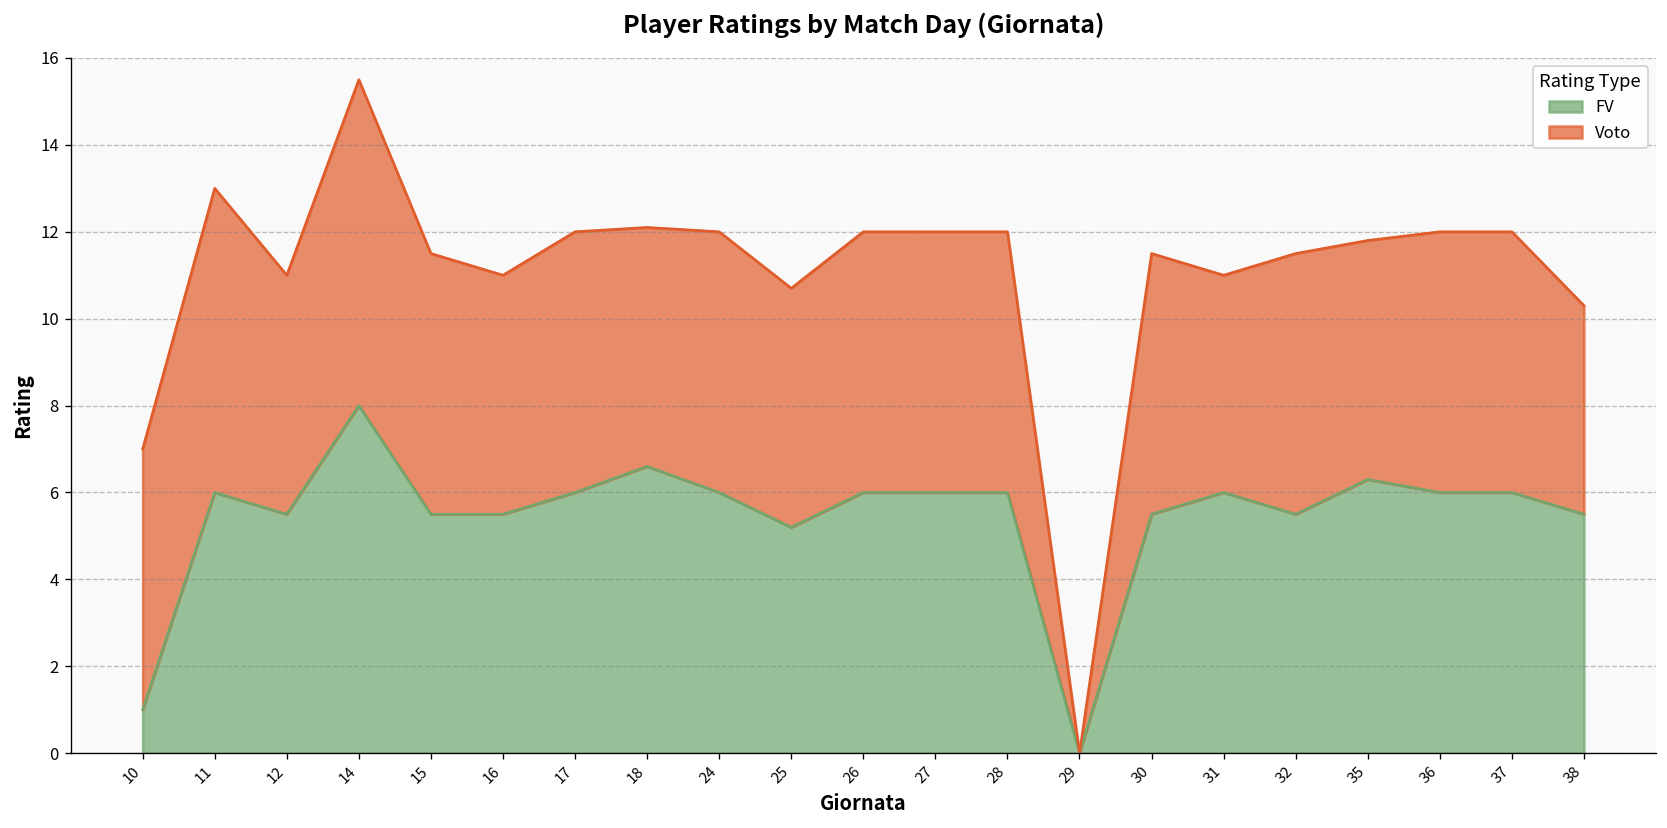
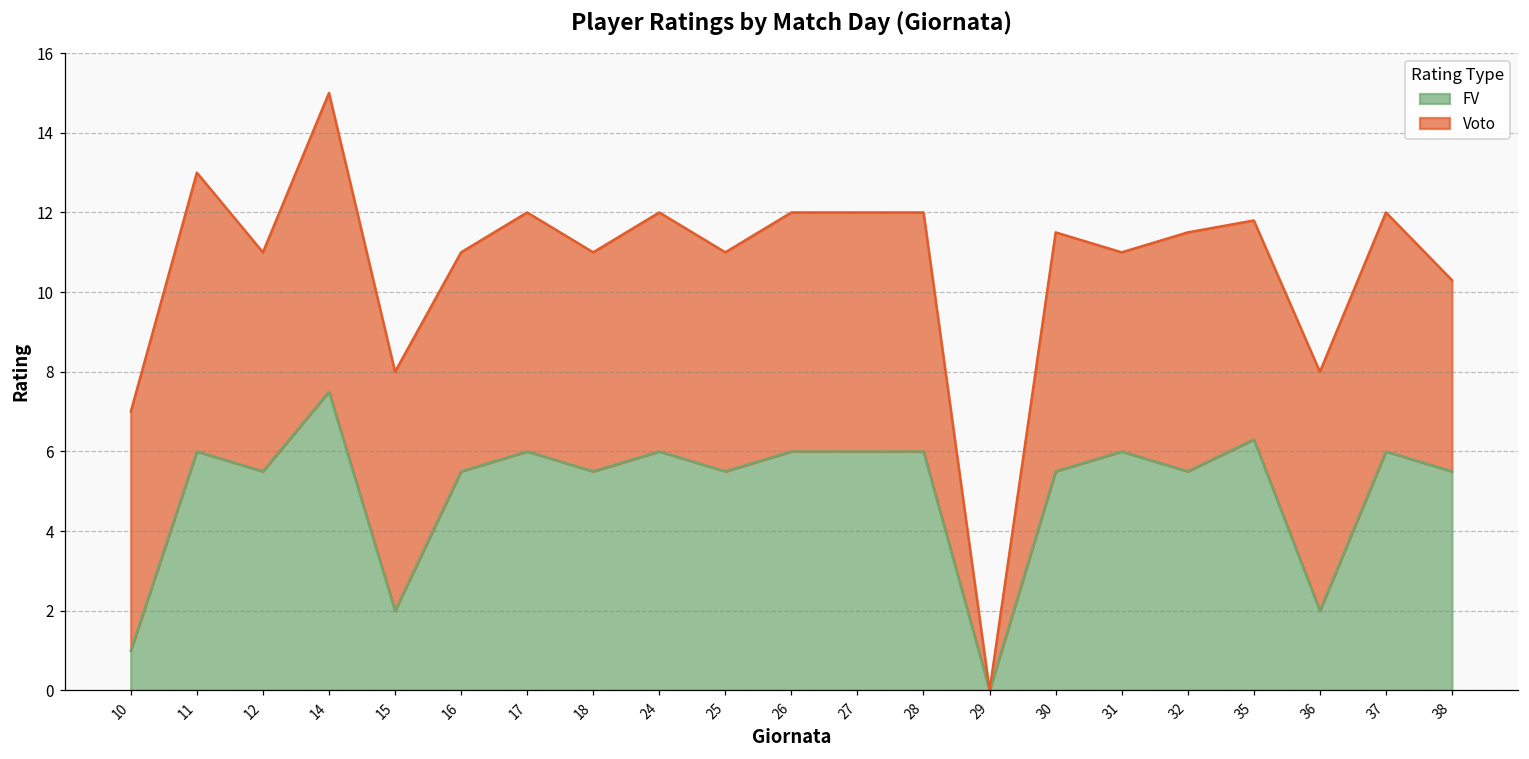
  {
    "FV": {
      "10": 1.0,
      "11": 6.0,
      "12": 5.5,
-     "14": 8.0,
-     "15": 5.5,
+     "14": 7.5,
+     "15": 2.0,
      "16": 5.5,
      "17": 6.0,
-     "18": 6.6,
+     "18": 5.5,
      "24": 6.0,
-     "25": 5.2,
+     "25": 5.5,
      "26": 6.0,
      "27": 6.0,
      "28": 6.0,
      "30": 5.5,
      "31": 6.0,
      "32": 5.5,
      "35": 6.3,
-     "36": 6,
+     "36": 2,
      "37": 6.0,
      "38": 5.5
    },
    "Voto": {
      "10": 6.0,
      "11": 7.0,
      "12": 5.5,
      "14": 7.5,
      "15": 6.0,
      "16": 5.5,
      "17": 6.0,
      "18": 5.5,
      "24": 6.0,
      "25": 5.5,
      "26": 6.0,
      "27": 6.0,
      "28": 6.0,
      "30": 6.0,
      "31": 5.0,
      "32": 6.0,
      "35": 5.5,
      "36": 6.0,
      "37": 6.0,
      "38": 4.8
    }
  }
